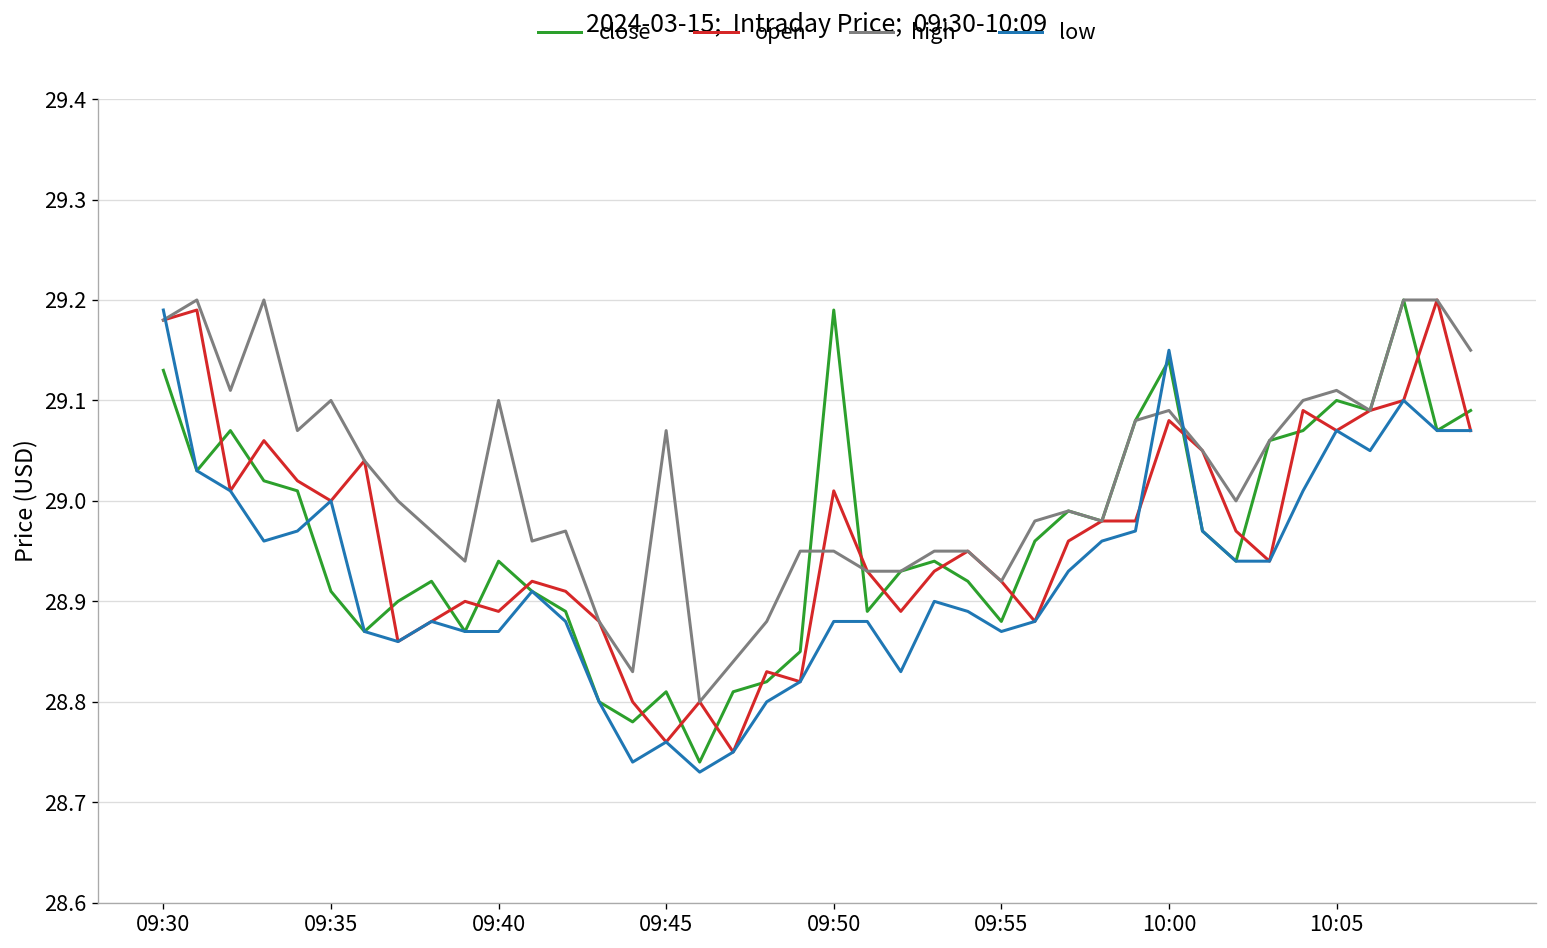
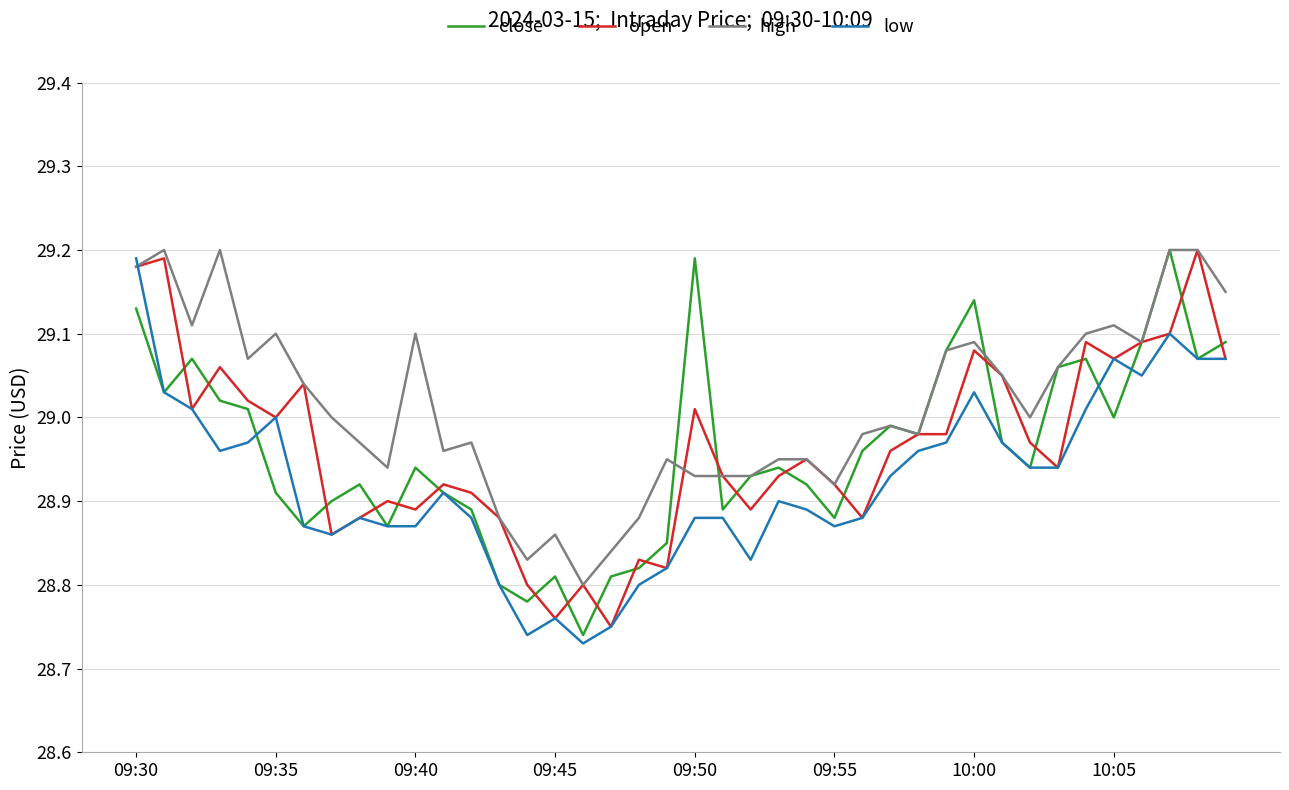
  {
    "close": {
      "09:30": 29.13,
      "09:35": 28.91,
      "09:40": 28.94,
      "09:45": 28.81,
      "09:50": 29.19,
      "09:55": 28.88,
      "10:00": 29.14,
-     "10:05": 29.1
+     "10:05": 29.0
    },
    "open": {
      "09:40": 28.89,
      "09:50": 29.01,
      "10:00": 29.08
    },
    "high": {
      "09:35": 29.10,
      "09:40": 29.10,
-     "09:45": 29.07,
-     "09:50": 28.95,
+     "09:45": 28.86,
+     "09:50": 28.93,
      "10:00": 29.09,
      "10:05": 29.11
    },
    "low": {
      "09:30": 29.19,
      "09:40": 28.87,
      "09:50": 28.88,
      "09:55": 28.87,
-     "10:00": 29.15
+     "10:00": 29.03
    }
  }
